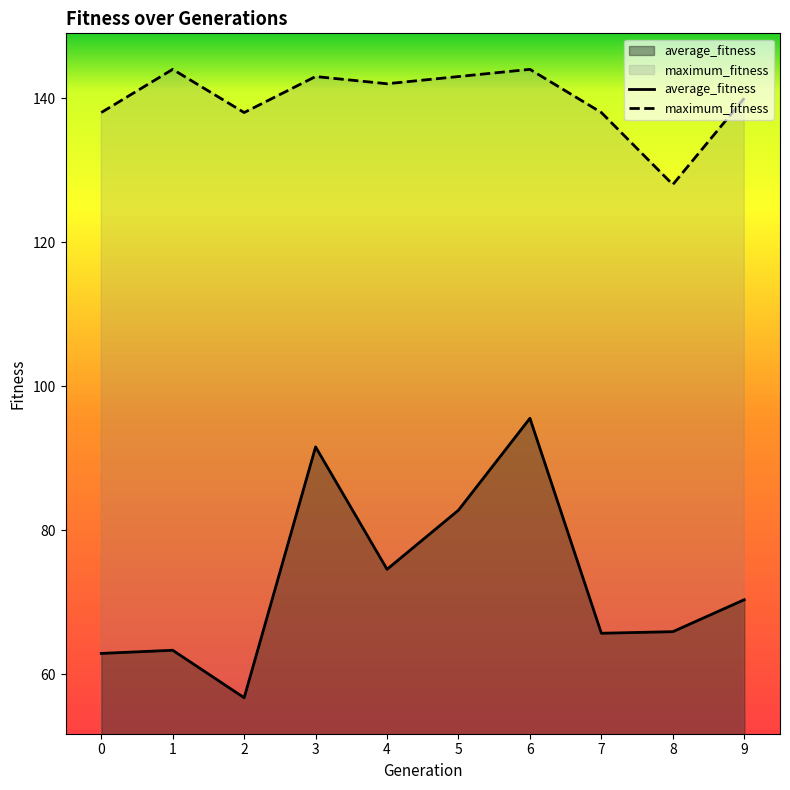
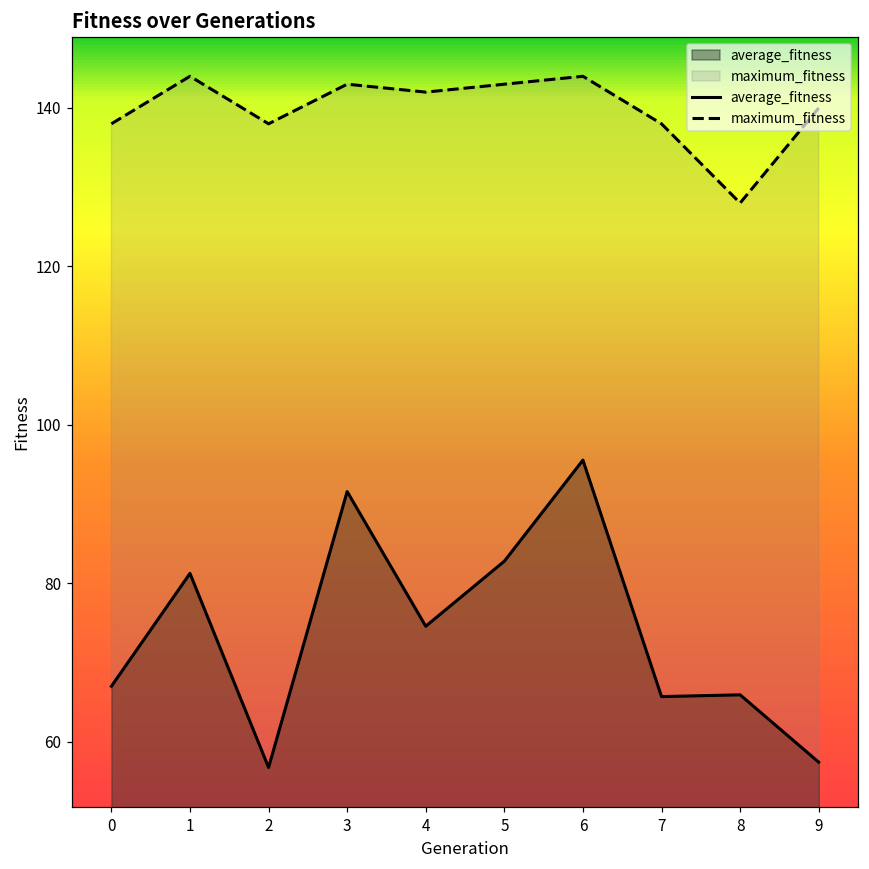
  {
    "average_fitness": {
-     "0": 63,
-     "1": 63,
+     "0": 67,
+     "1": 81,
      "2": 57,
      "3": 92,
      "4": 75,
      "5": 83,
      "6": 96,
      "7": 66,
      "8": 66,
-     "9": 70
+     "9": 57
    }
  }
